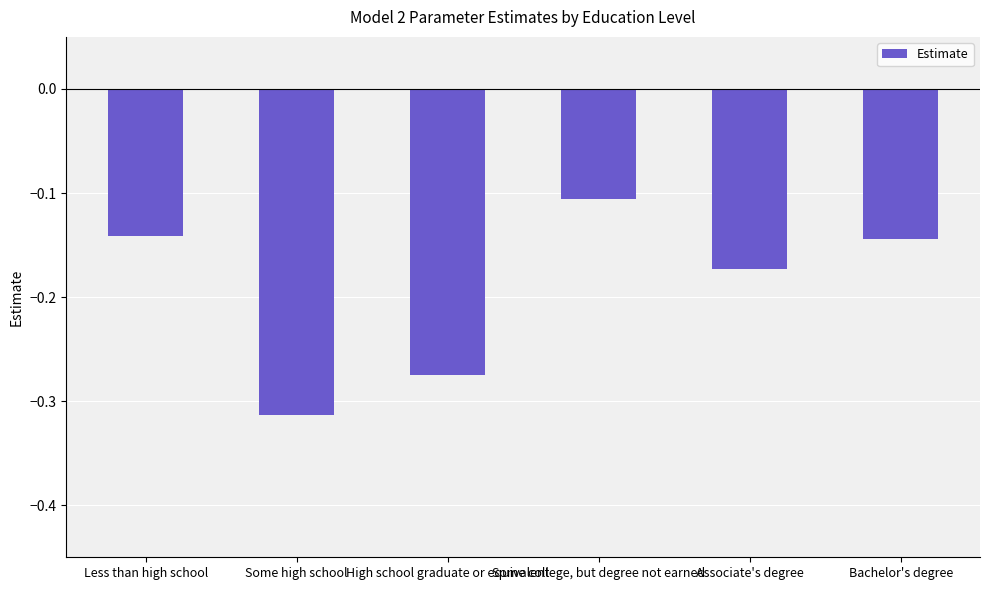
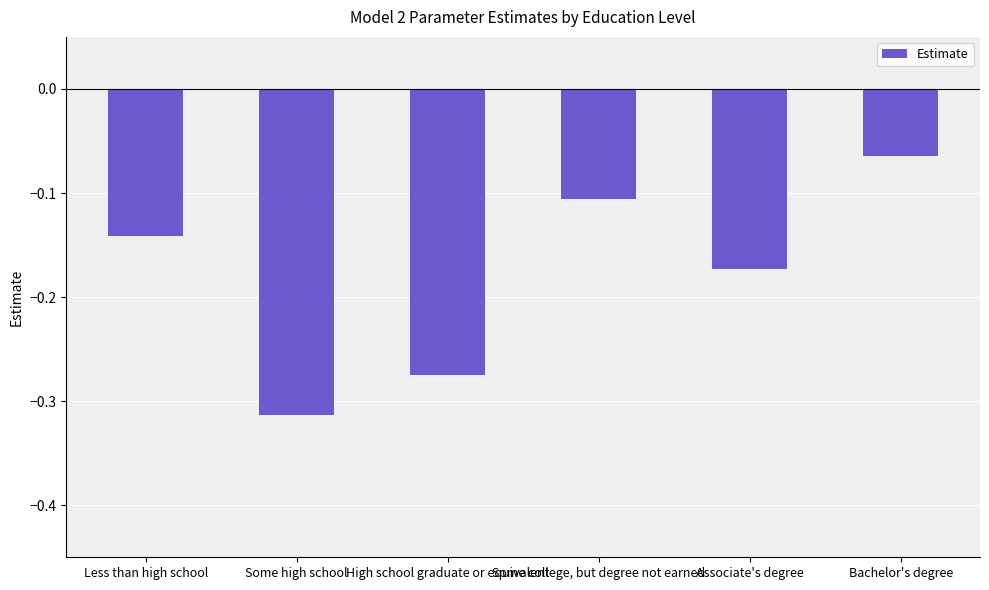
  {
    "Less than high school": -0.141,
    "Some high school": -0.313,
    "Associate's degree": -0.173,
-   "Bachelor's degree": -0.144
+   "Bachelor's degree": -0.064
  }
